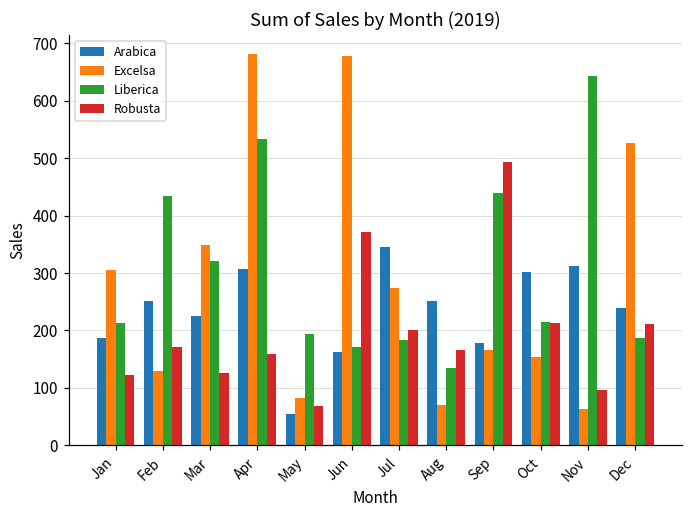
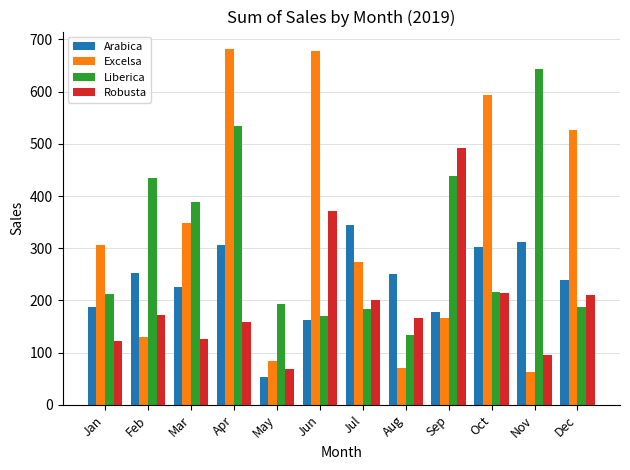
  {
    "Arabica": {
      "Jan": 190,
      "Feb": 250,
      "Mar": 220,
      "Apr": 310,
      "May": 50,
      "Jun": 160,
      "Jul": 350,
      "Aug": 250,
      "Sep": 180,
      "Oct": 300,
      "Nov": 310,
      "Dec": 240
    },
    "Excelsa": {
      "Jan": 310,
      "Feb": 130,
      "Mar": 350,
      "Apr": 680,
      "May": 80,
      "Jun": 680,
      "Jul": 270,
      "Aug": 70,
      "Sep": 170,
-     "Oct": 150,
+     "Oct": 590,
      "Nov": 60,
      "Dec": 530
    },
    "Liberica": {
      "Jan": 210,
      "Feb": 430,
-     "Mar": 320,
+     "Mar": 390,
      "Apr": 530,
      "May": 190,
      "Jun": 170,
      "Jul": 180,
      "Aug": 130,
      "Sep": 440,
      "Oct": 220,
      "Nov": 640,
      "Dec": 190
    },
    "Robusta": {
      "Jan": 120,
      "Feb": 170,
      "Mar": 130,
      "Apr": 160,
      "May": 70,
      "Jun": 370,
      "Jul": 200,
      "Aug": 170,
      "Sep": 490,
      "Oct": 210,
      "Nov": 100,
      "Dec": 210
    }
  }
